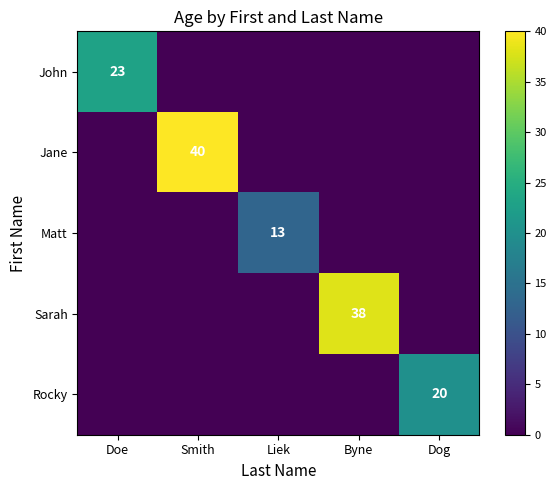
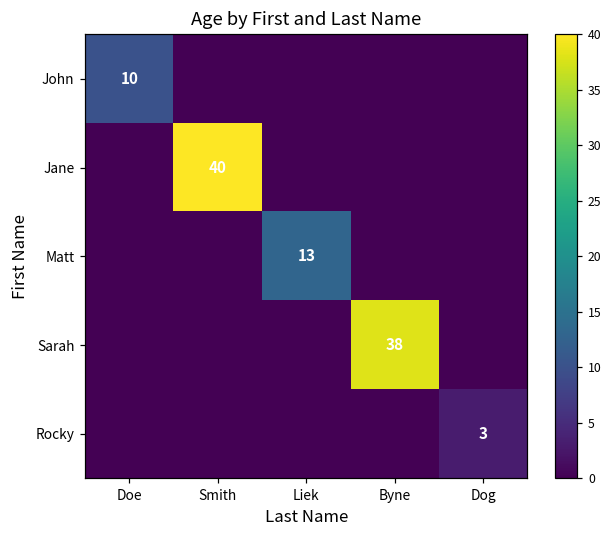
  {
    "John": {
-     "Doe": 23
+     "Doe": 10
    },
    "Jane": {
      "Smith": 40
    },
    "Matt": {
      "Liek": 13
    },
    "Sarah": {
      "Byne": 38
    },
    "Rocky": {
-     "Dog": 20
+     "Dog": 3
    }
  }
